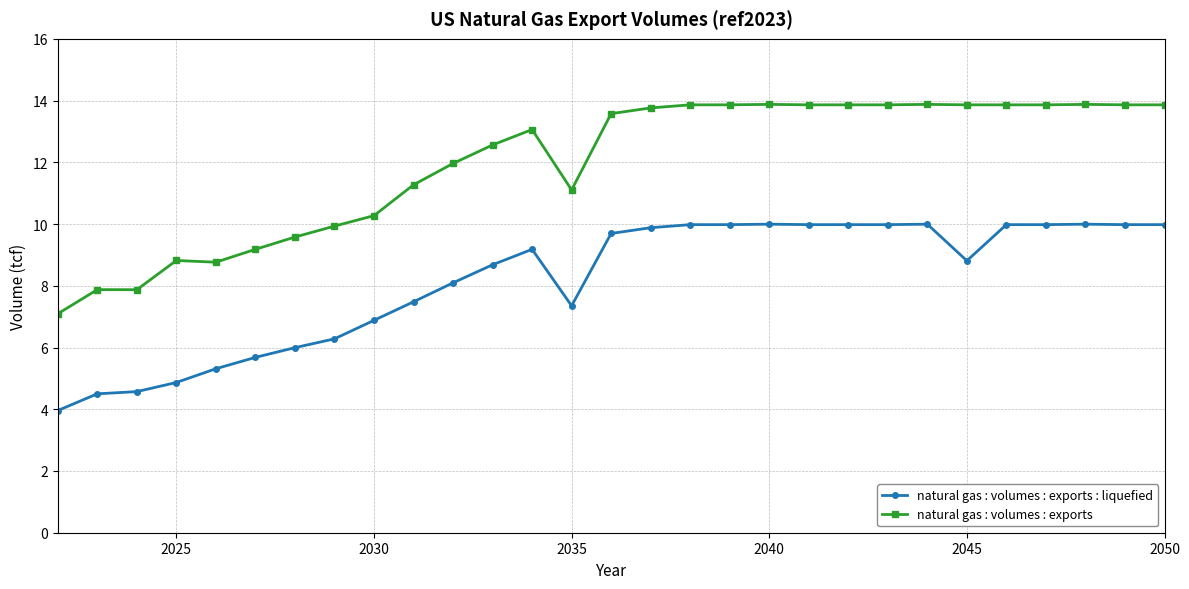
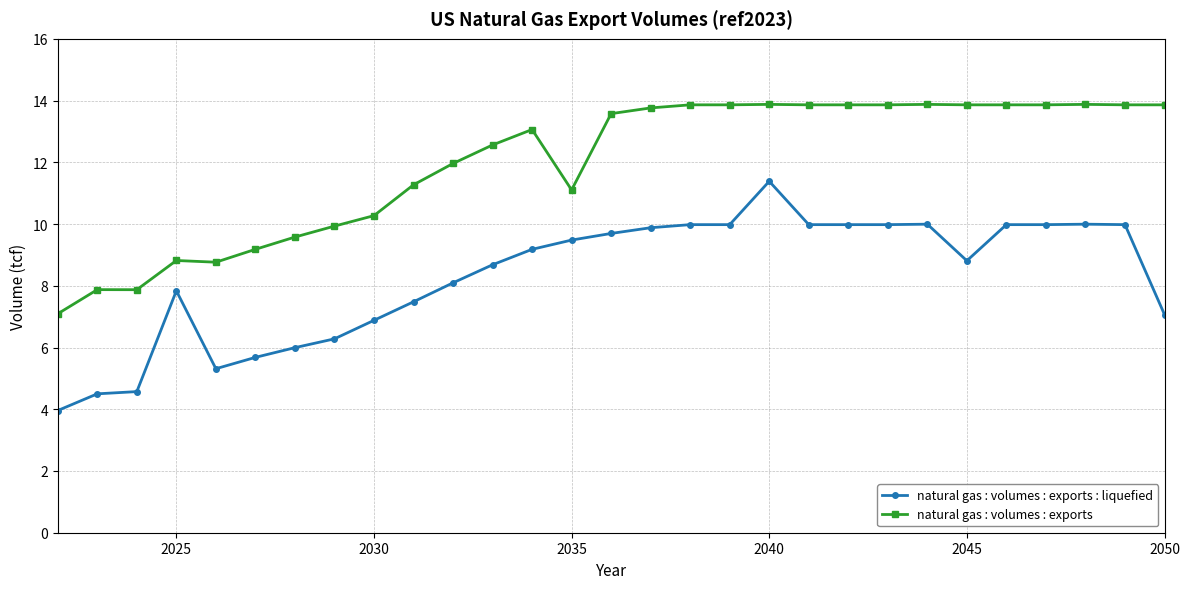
  {
    "natural gas : volumes : exports : liquefied": {
-     "2025": 4.9,
+     "2025": 7.8,
      "2030": 6.9,
-     "2035": 7.4,
-     "2040": 10.0,
+     "2035": 9.5,
+     "2040": 11.4,
      "2045": 8.8,
-     "2050": 10.0
+     "2050": 7.1
    },
    "natural gas : volumes : exports": {
      "2025": 8.8,
      "2030": 10.3,
      "2035": 11.1,
      "2040": 13.9,
      "2045": 13.9,
      "2050": 13.9
    }
  }
